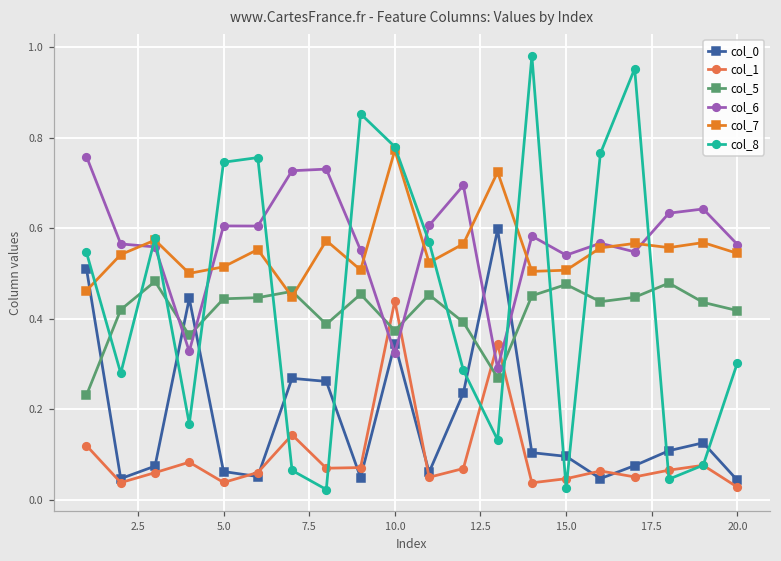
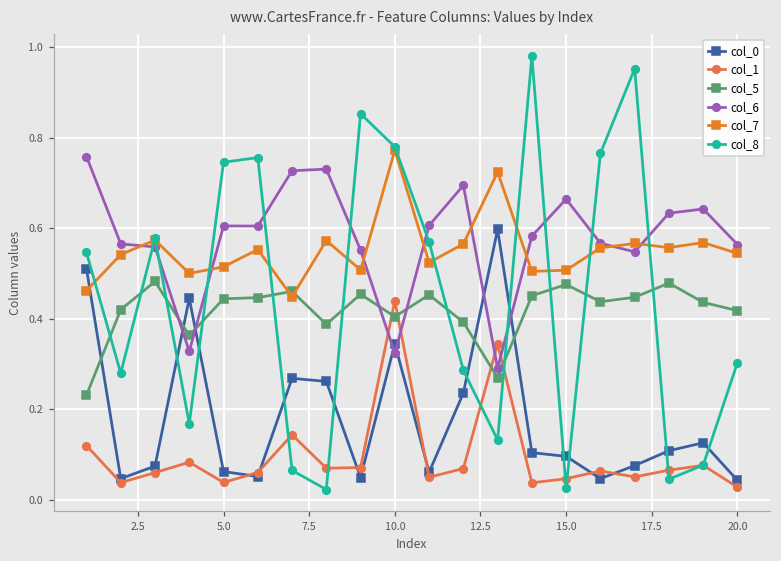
  {
    "col_0": {
      "5.0": 0.06,
      "10.0": 0.34,
      "15.0": 0.10,
      "20.0": 0.04
    },
    "col_5": {
      "5.0": 0.44,
-     "10.0": 0.37,
+     "10.0": 0.40,
      "15.0": 0.48,
      "20.0": 0.42
    },
    "col_6": {
      "5.0": 0.60,
      "10.0": 0.32,
-     "15.0": 0.54,
+     "15.0": 0.66,
      "20.0": 0.56
    },
    "col_8": {
      "5.0": 0.75,
      "10.0": 0.78,
      "15.0": 0.03,
      "20.0": 0.30
    }
  }
